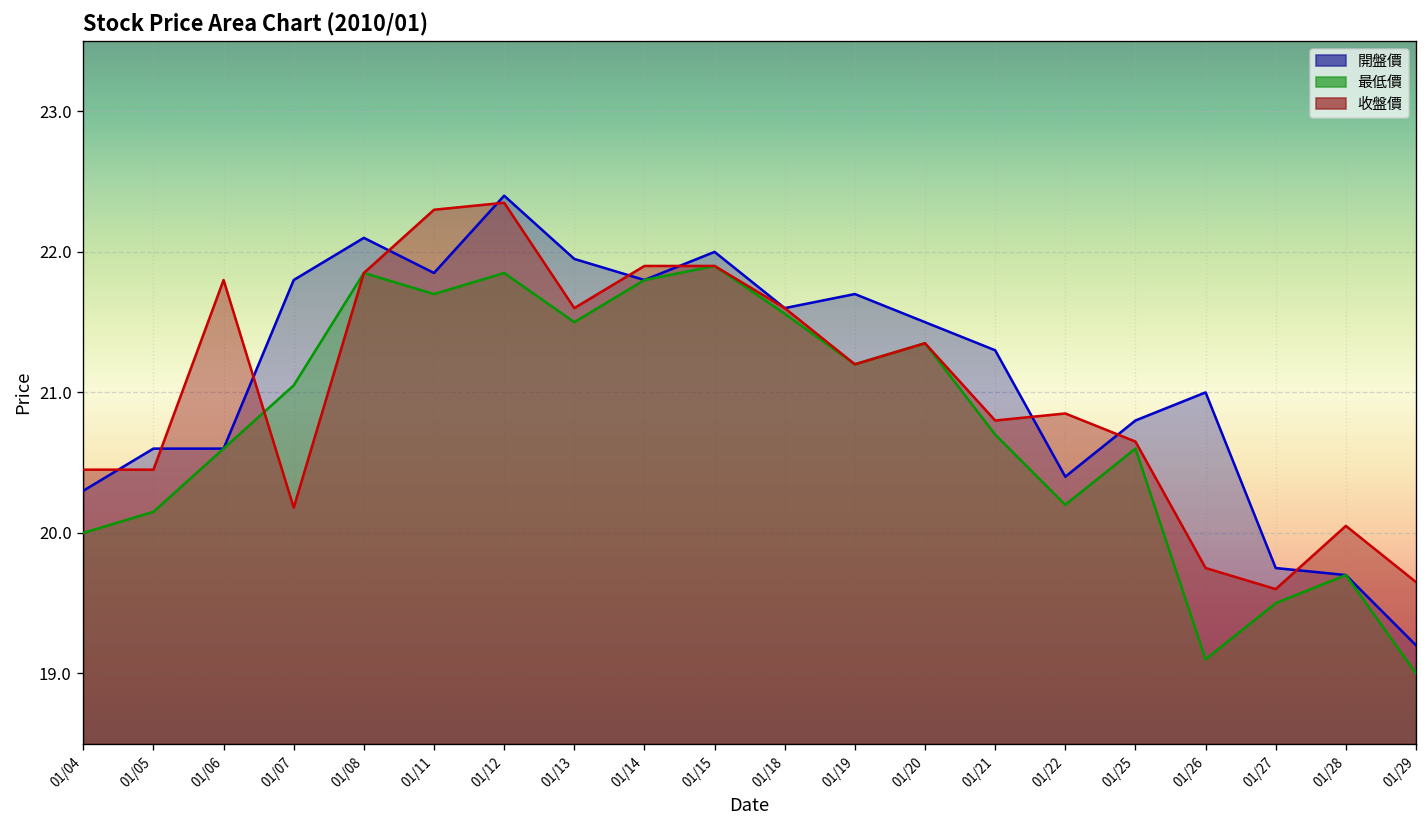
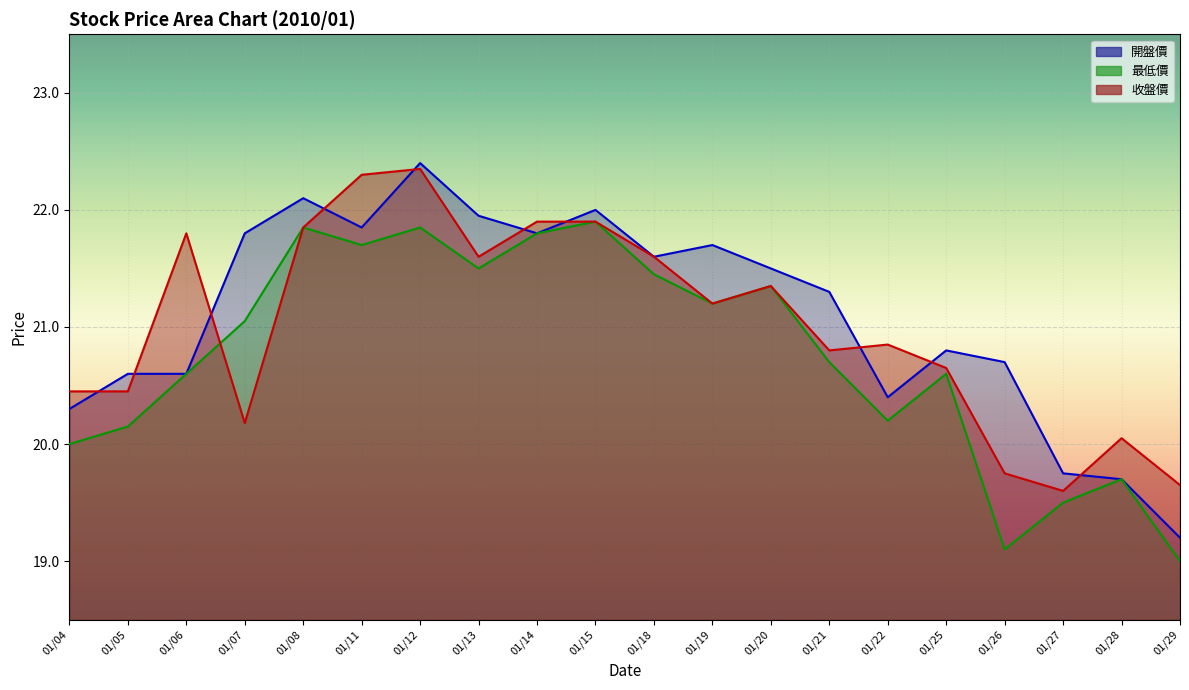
  {
    "開盤價": {
      "01/04": 20.3,
      "01/05": 20.6,
      "01/07": 21.8,
      "01/08": 22.1,
      "01/11": 21.85,
      "01/12": 22.4,
      "01/13": 21.95,
      "01/15": 22.0,
      "01/19": 21.7,
      "01/20": 21.5,
      "01/21": 21.3,
      "01/22": 20.4,
      "01/25": 20.8,
-     "01/26": 21.0,
+     "01/26": 20.7,
      "01/27": 19.75,
      "01/29": 19.2
    },
    "最低價": {
      "01/04": 20.00,
      "01/05": 20.15,
      "01/07": 21.05,
      "01/11": 21.70,
      "01/12": 21.85,
      "01/13": 21.50,
-     "01/18": 21.56,
+     "01/18": 21.45,
      "01/21": 20.70,
      "01/22": 20.20,
      "01/25": 20.60,
      "01/26": 19.10,
      "01/27": 19.50,
      "01/29": 19.00
    },
    "收盤價": {
      "01/04": 20.45,
      "01/05": 20.45,
      "01/06": 21.80,
      "01/07": 20.18,
      "01/11": 22.30,
      "01/12": 22.35,
      "01/13": 21.60,
      "01/14": 21.90,
      "01/21": 20.80,
      "01/22": 20.85,
      "01/25": 20.65,
      "01/26": 19.75,
      "01/27": 19.60,
      "01/28": 20.05,
      "01/29": 19.65
    }
  }
